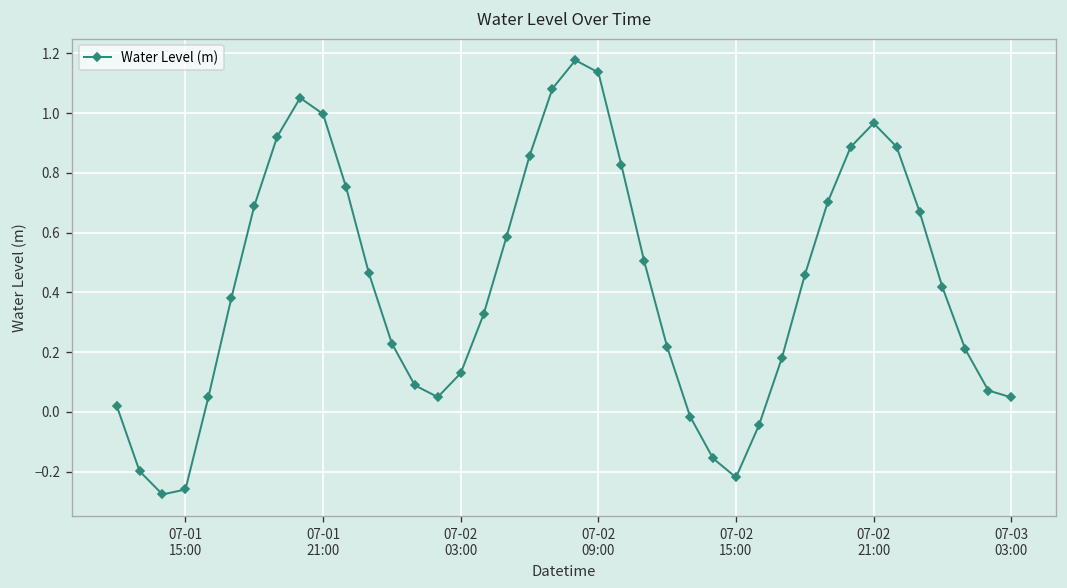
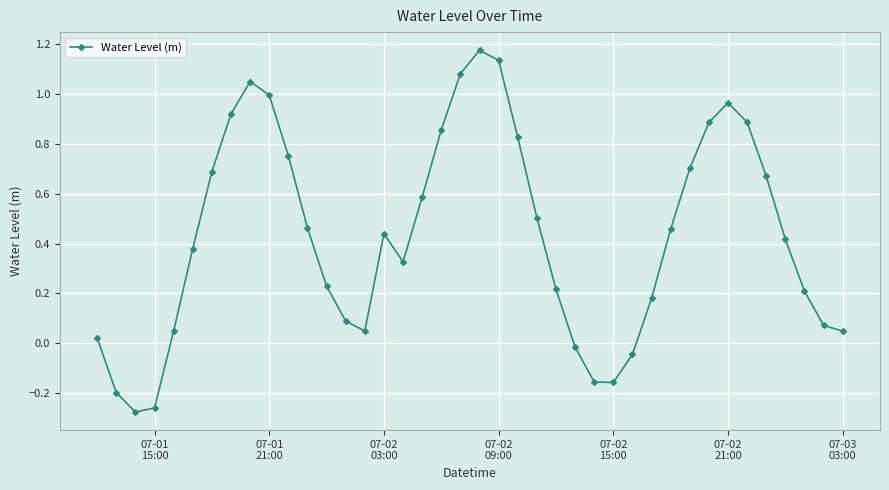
  {
    "07-01 15:00": -0.26,
    "07-01 21:00": 1.00,
-   "07-02 03:00": 0.13,
+   "07-02 03:00": 0.44,
    "07-02 09:00": 1.14,
-   "07-02 15:00": -0.22,
+   "07-02 15:00": -0.16,
    "07-02 21:00": 0.97,
    "07-03 03:00": 0.05
  }
